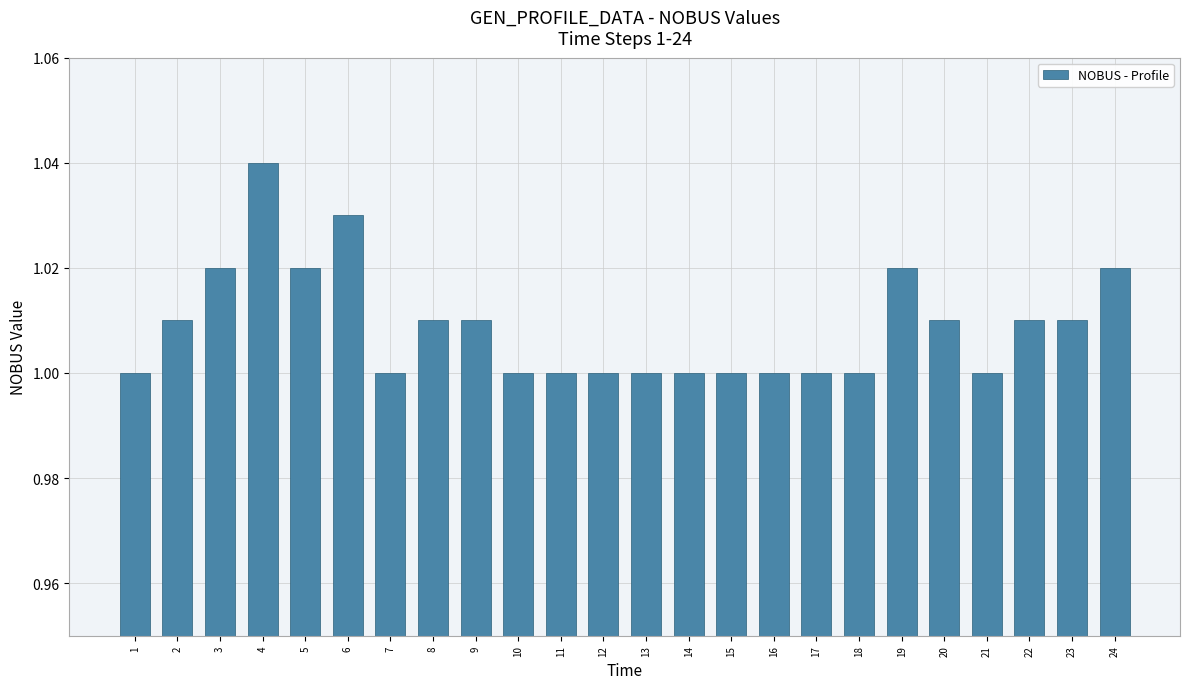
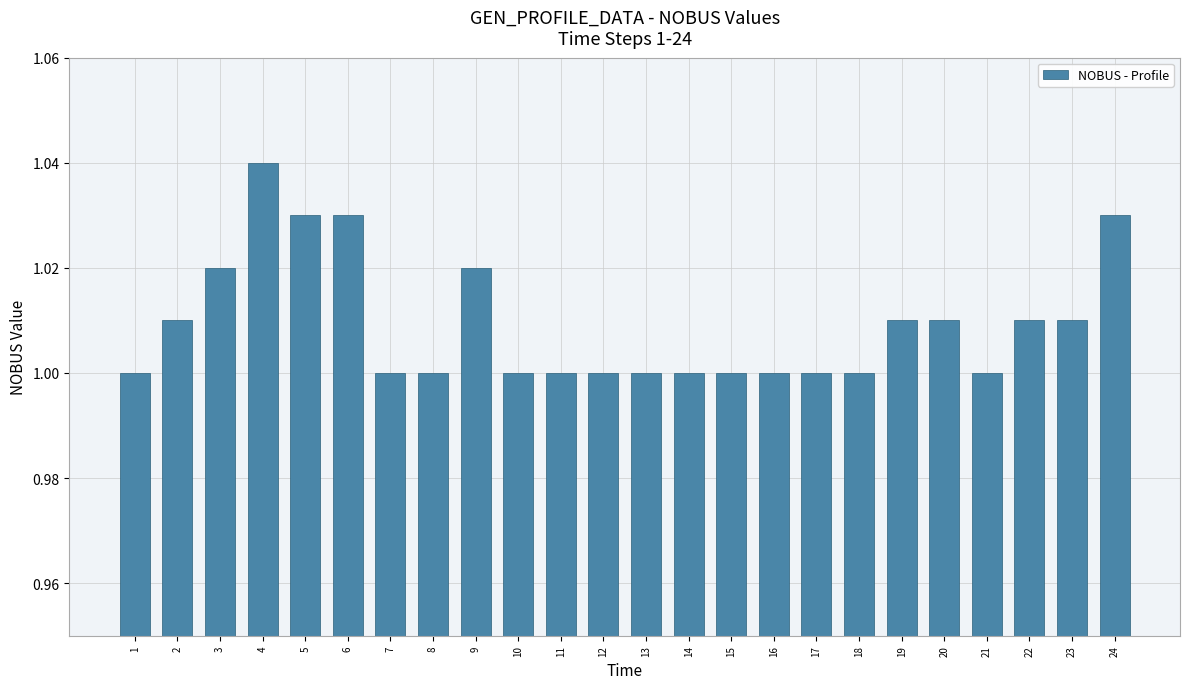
  {
    "1": 1.00,
    "2": 1.01,
    "3": 1.02,
    "4": 1.04,
-   "5": 1.02,
+   "5": 1.03,
    "6": 1.03,
    "7": 1.00,
-   "8": 1.01,
-   "9": 1.01,
+   "8": 1.00,
+   "9": 1.02,
    "10": 1.00,
    "11": 1.00,
    "12": 1.00,
    "13": 1.00,
    "14": 1.00,
    "15": 1.00,
    "16": 1.00,
    "17": 1.00,
    "18": 1.00,
-   "19": 1.02,
+   "19": 1.01,
    "20": 1.01,
    "21": 1.00,
    "22": 1.01,
    "23": 1.01,
-   "24": 1.02
+   "24": 1.03
  }
